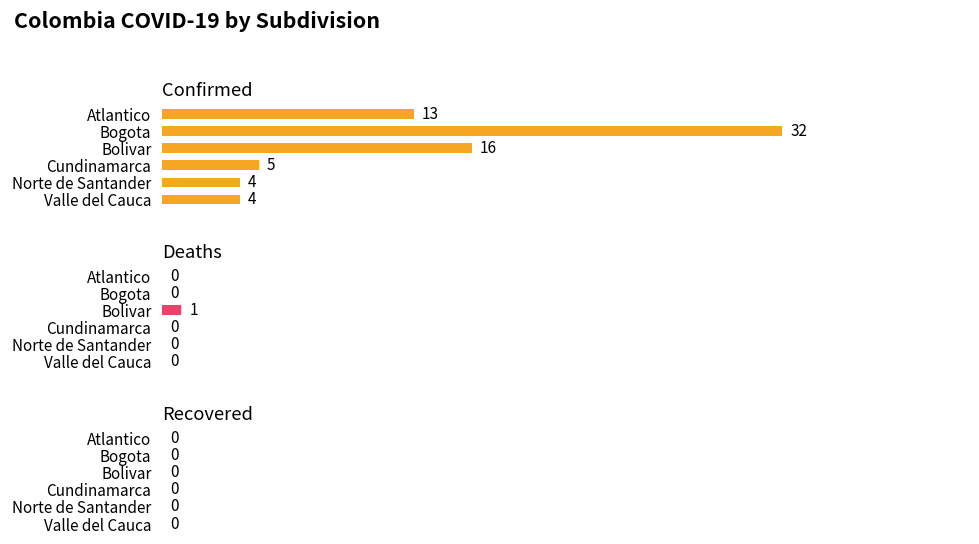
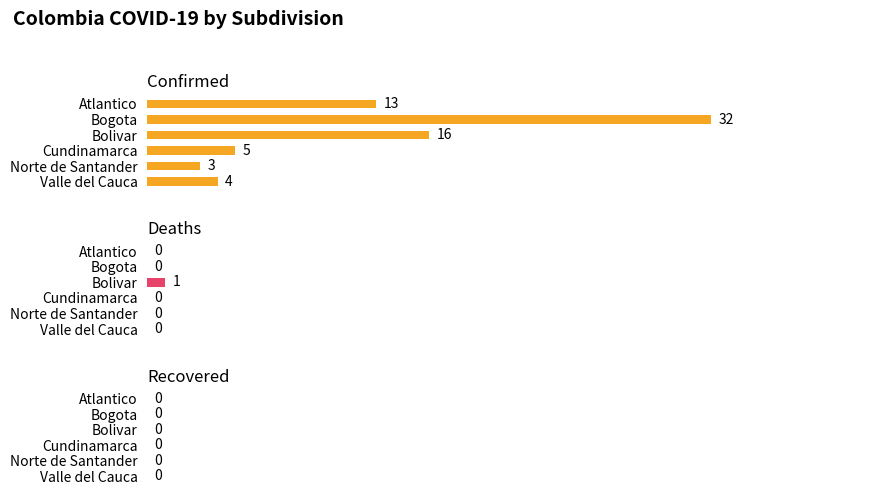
  {
    "Confirmed": {
      "Atlantico": 13,
      "Bogota": 32,
      "Bolivar": 16,
      "Cundinamarca": 5,
-     "Norte de Santander": 4,
+     "Norte de Santander": 3,
      "Valle del Cauca": 4
    },
    "Deaths": {
      "Atlantico": 0,
      "Bogota": 0,
      "Bolivar": 1,
      "Cundinamarca": 0,
      "Norte de Santander": 0,
      "Valle del Cauca": 0
    },
    "Recovered": {
      "Atlantico": 0,
      "Bogota": 0,
      "Bolivar": 0,
      "Cundinamarca": 0,
      "Norte de Santander": 0,
      "Valle del Cauca": 0
    }
  }
